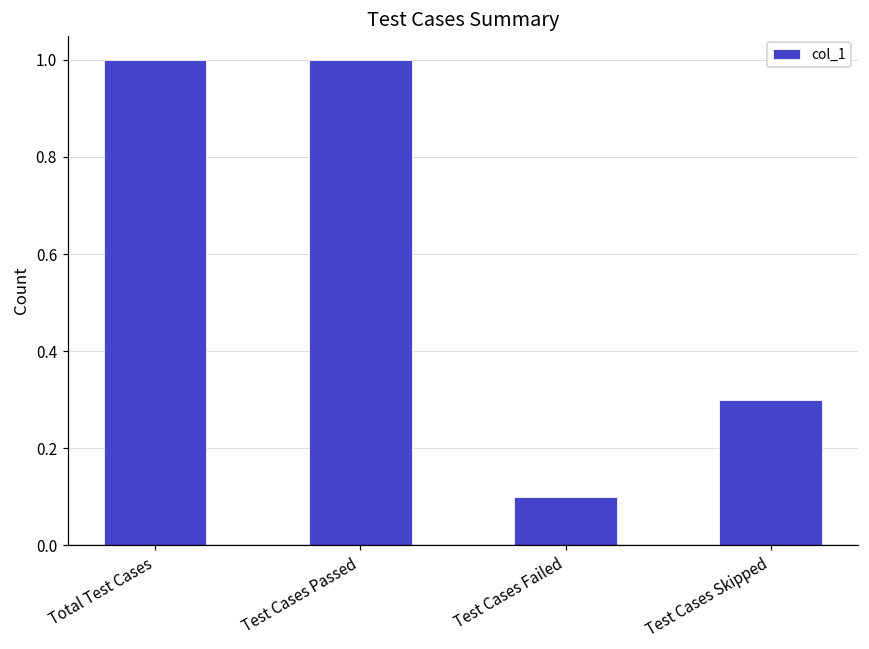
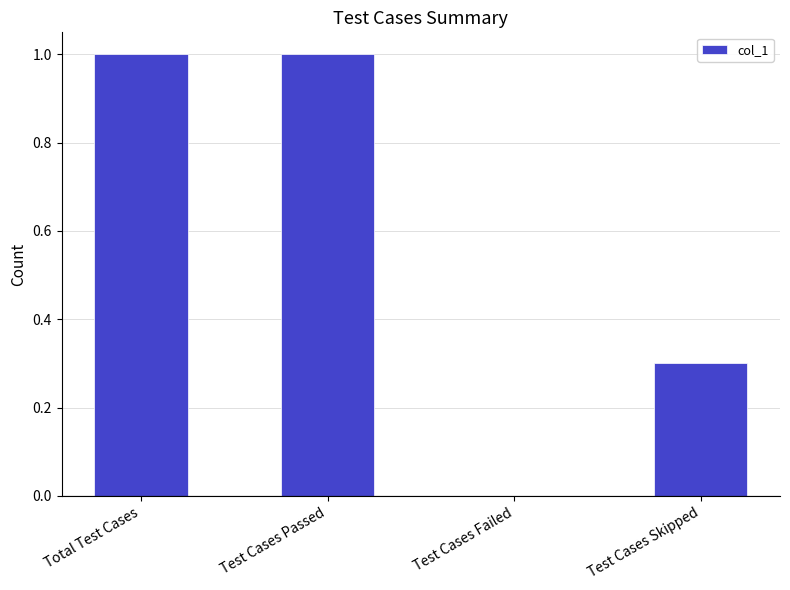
  {
    "Total Test Cases": 1.0,
    "Test Cases Passed": 1.0,
-   "Test Cases Failed": 0.1,
+   "Test Cases Failed": 0.0,
    "Test Cases Skipped": 0.3
  }
